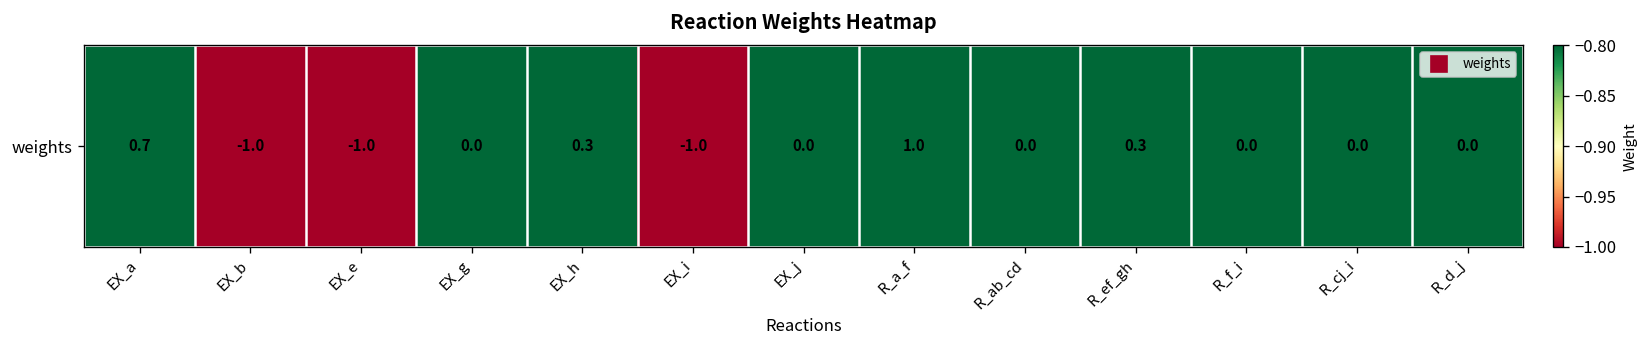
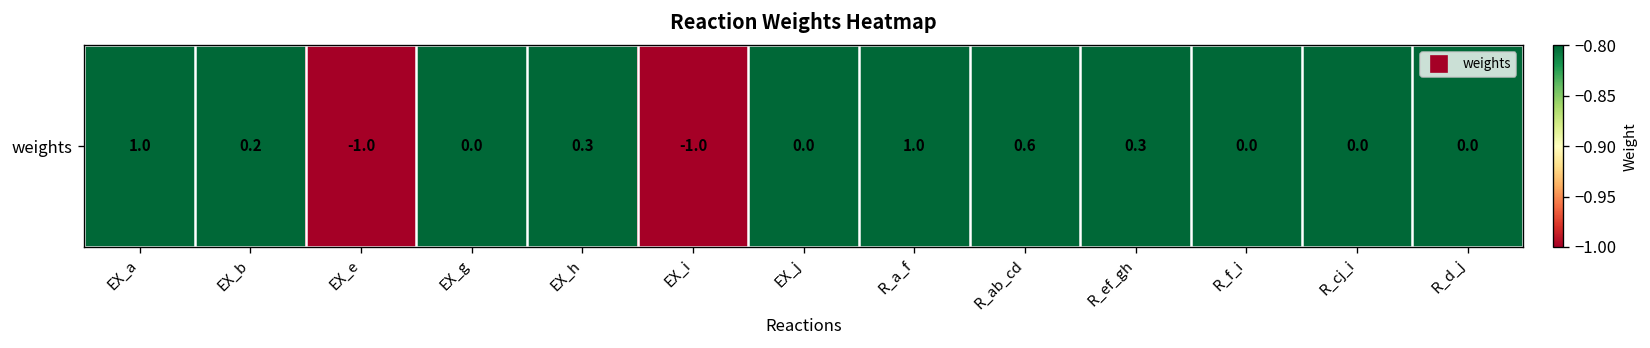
  {
    "weights": {
-     "EX_a": 0.7,
-     "EX_b": -1.0,
+     "EX_a": 1.0,
+     "EX_b": 0.2,
      "EX_e": -1.0,
      "EX_g": 0.0,
      "EX_h": 0.3,
      "EX_i": -1.0,
      "EX_j": 0.0,
      "R_a_f": 1.0,
-     "R_ab_cd": 0.0,
+     "R_ab_cd": 0.6,
      "R_ef_gh": 0.3,
      "R_f_i": 0.0,
      "R_cj_i": 0.0,
      "R_d_j": 0.0
    }
  }
